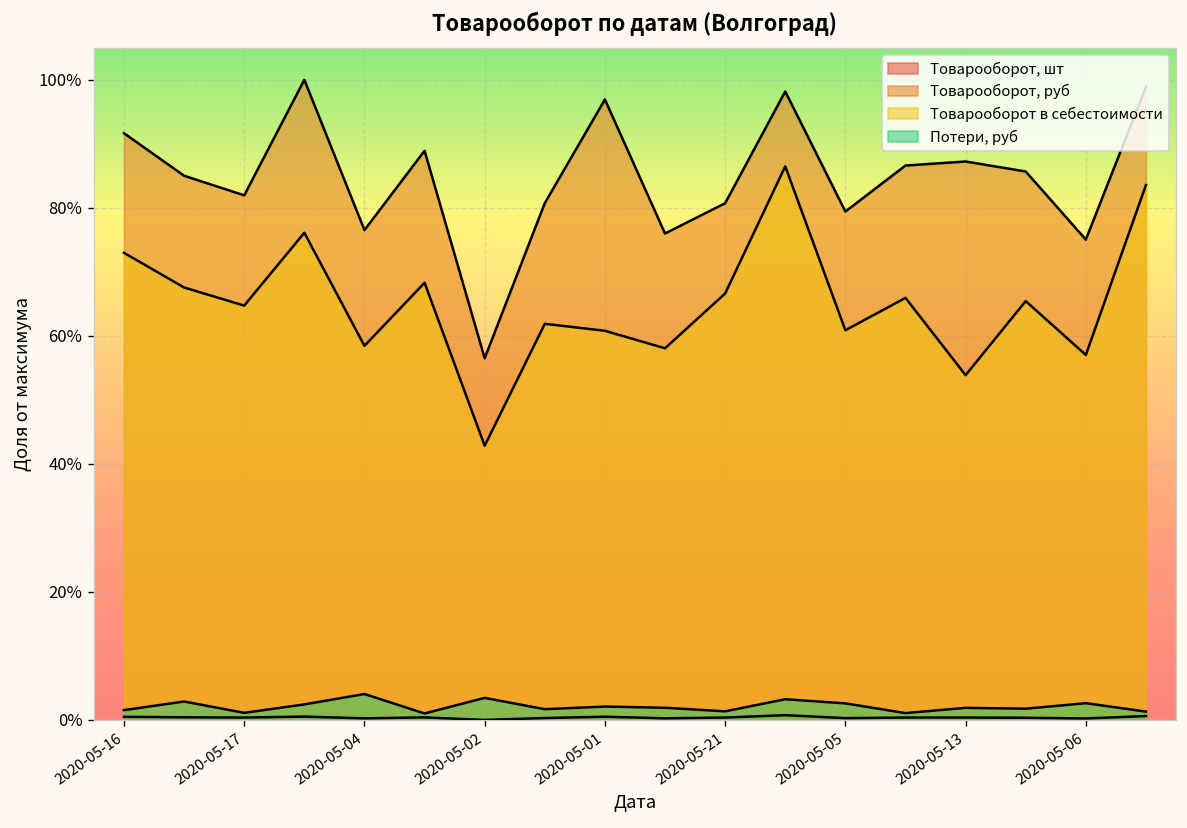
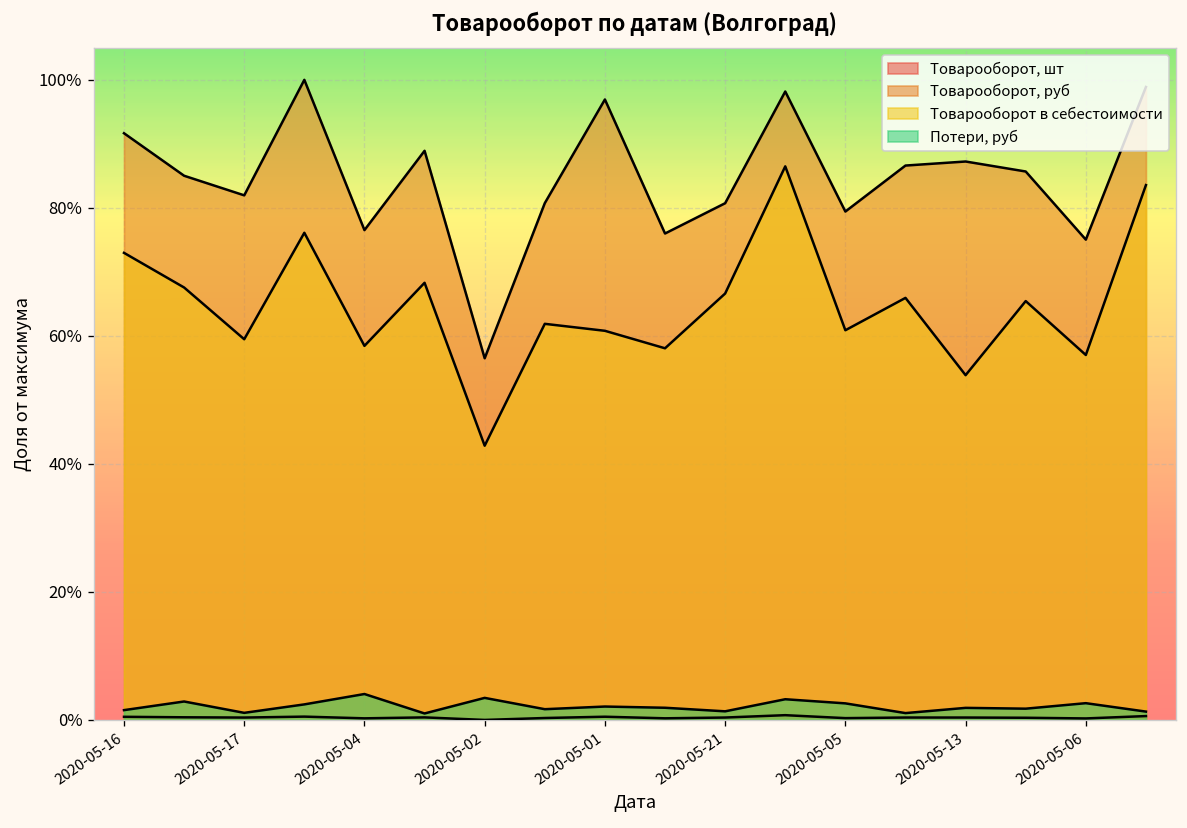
  {
    "Товарооборот в себестоимости": {
      "2020-05-16": "73%",
-     "2020-05-17": "65%",
+     "2020-05-17": "59%",
      "2020-05-04": "58%",
      "2020-05-02": "43%",
      "2020-05-01": "61%",
      "2020-05-21": "67%",
      "2020-05-05": "61%",
      "2020-05-13": "54%",
      "2020-05-06": "57%"
    },
    "Потери, руб": {
      "2020-05-16": "2%",
      "2020-05-17": "1%",
      "2020-05-04": "4%",
      "2020-05-02": "3%",
      "2020-05-01": "2%",
      "2020-05-21": "1%",
      "2020-05-05": "3%",
      "2020-05-13": "2%",
      "2020-05-06": "3%"
    }
  }
